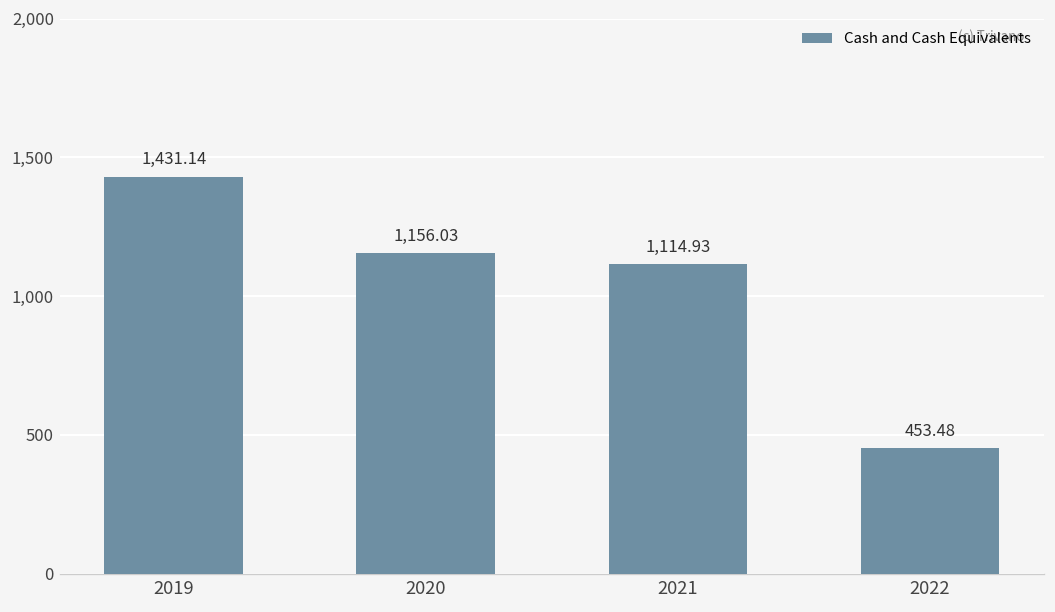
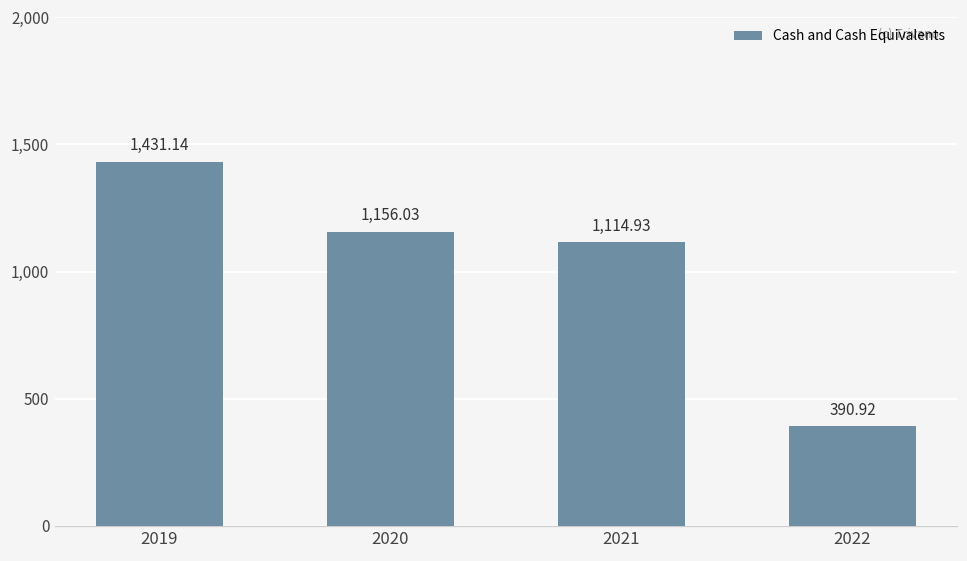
  {
    "2019": "1,431.14",
    "2020": "1,156.03",
    "2021": "1,114.93",
-   "2022": "453.48"
+   "2022": "390.92"
  }
